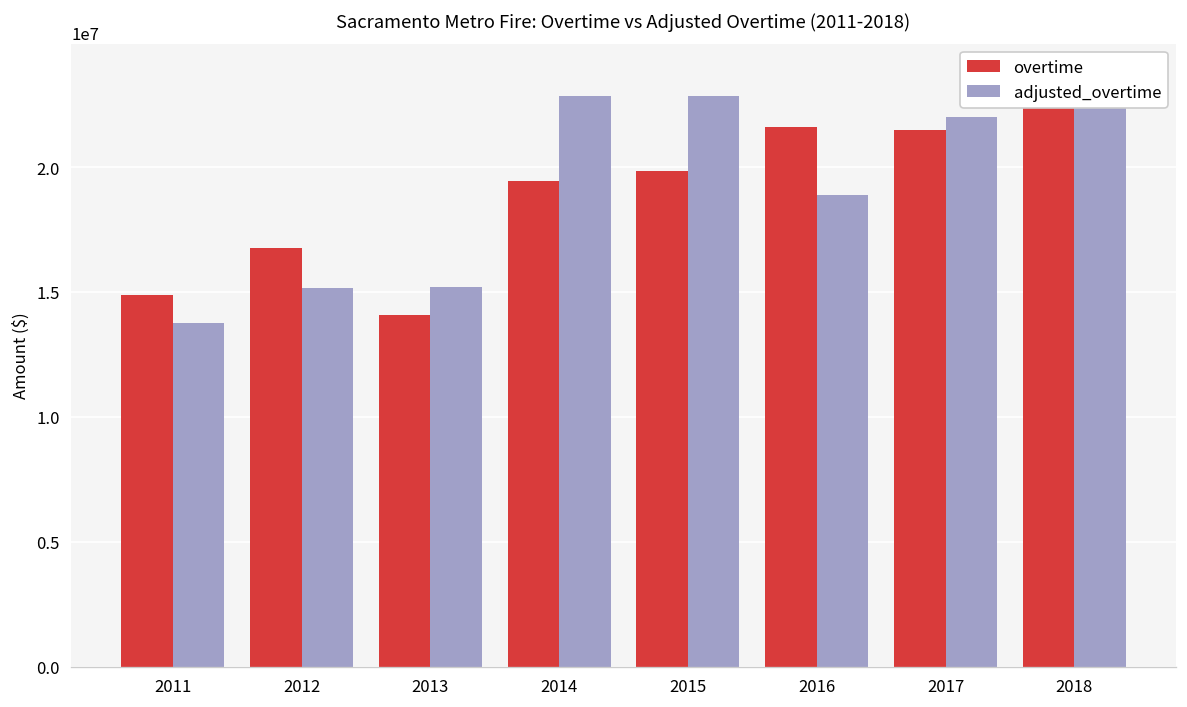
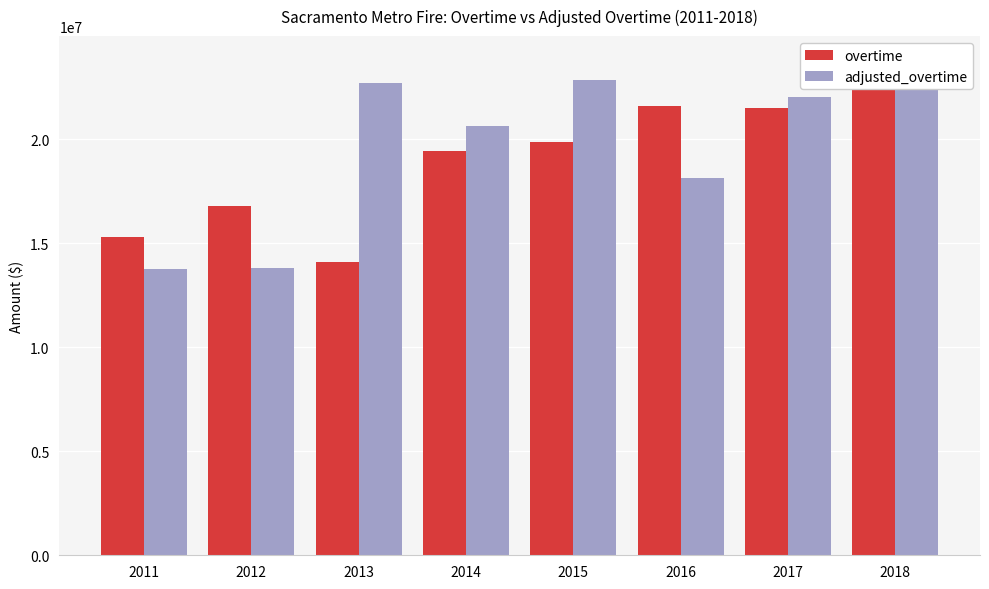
  {
    "overtime": {
-     "2011": 14900000,
+     "2011": 15300000,
      "2012": 16800000,
      "2013": 14100000,
      "2014": 19400000,
      "2015": 19900000,
      "2016": 21600000,
      "2017": 21500000
    },
    "adjusted_overtime": {
      "2011": 13800000,
-     "2012": 15100000,
-     "2013": 15200000,
-     "2014": 22800000,
+     "2012": 13800000,
+     "2013": 22700000,
+     "2014": 20600000,
      "2015": 22800000,
-     "2016": 18900000,
+     "2016": 18100000,
      "2017": 22000000
    }
  }
